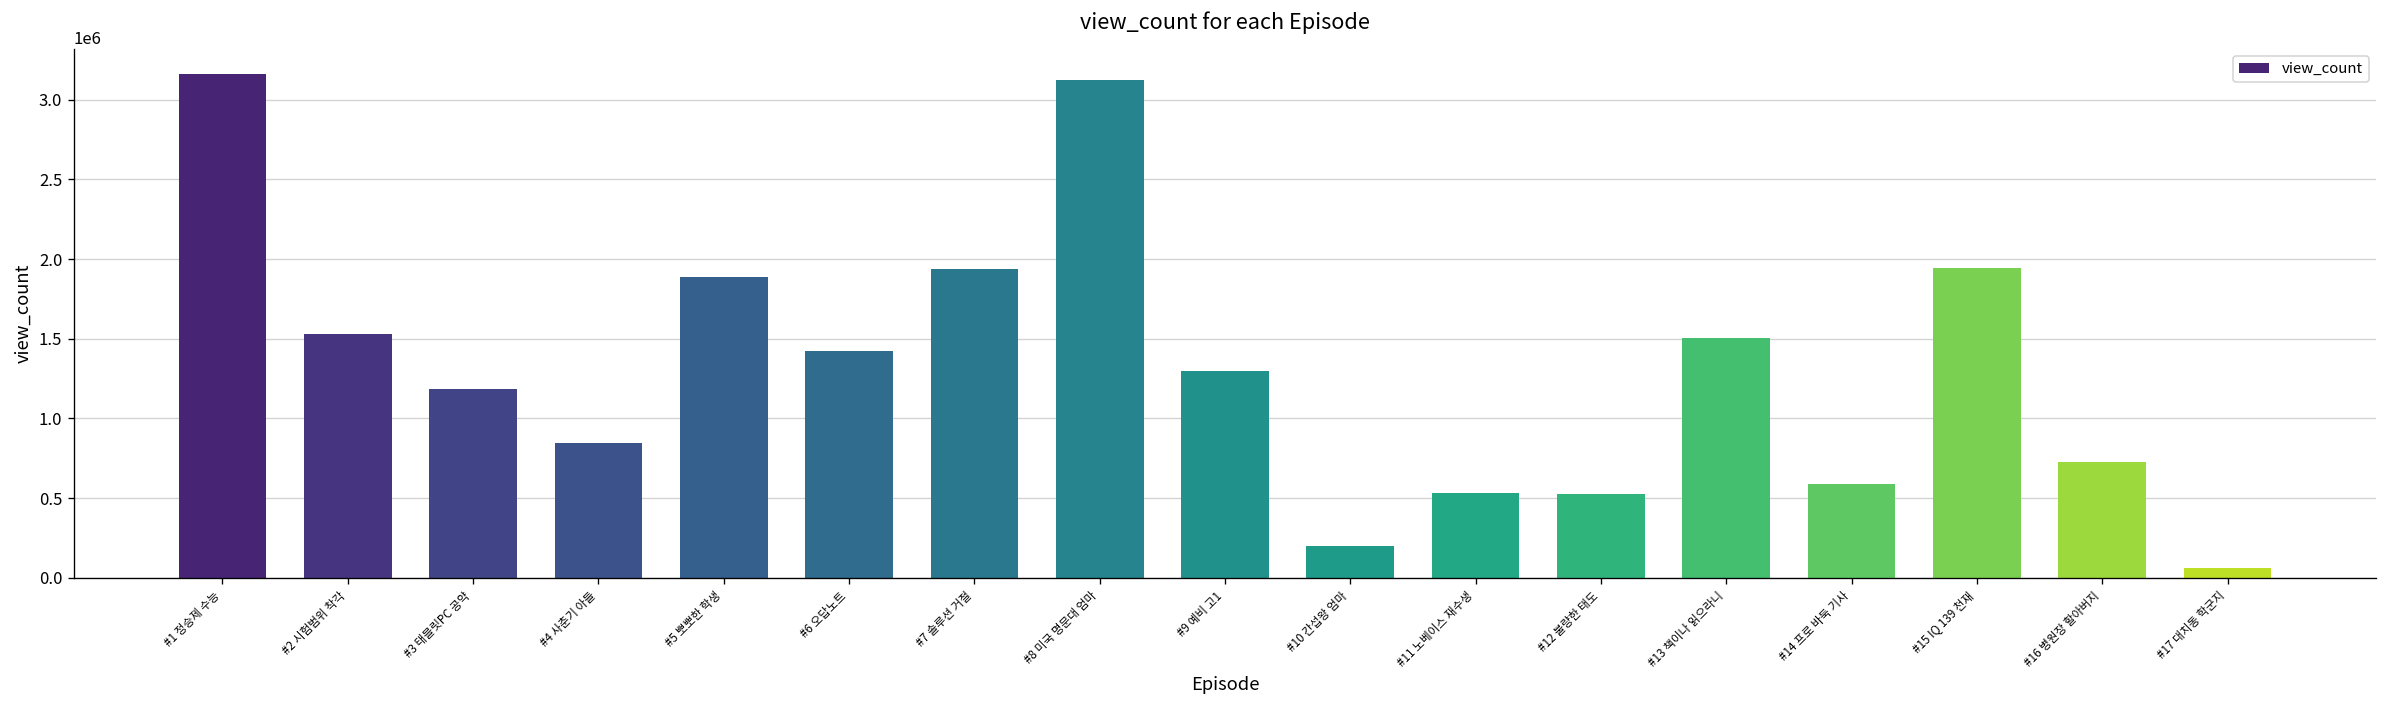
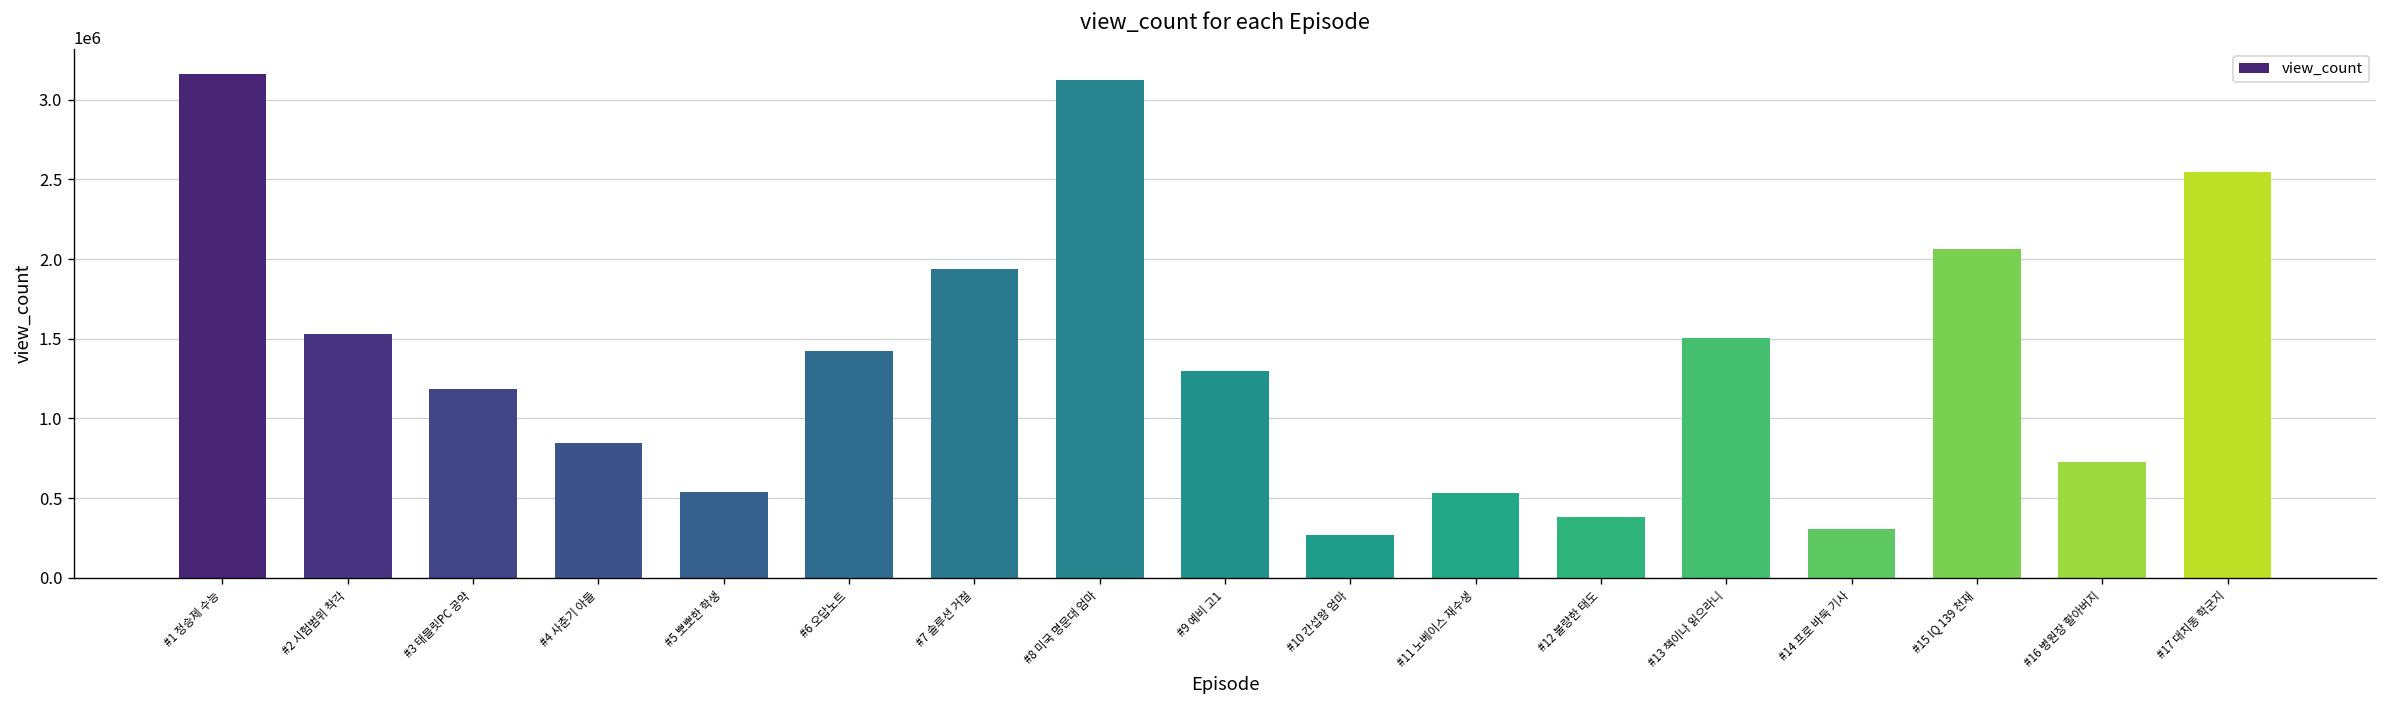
  {
    "#1 정승제 수능": 3160000,
    "#2 시험범위 착각": 1530000,
    "#3 태블릿PC 공약": 1190000,
    "#4 사춘기 아들": 850000,
-   "#5 뽀뽀한 학생": 1890000,
+   "#5 뽀뽀한 학생": 540000,
    "#6 오답노트": 1420000,
    "#7 솔루션 거절": 1940000,
    "#8 미국 명문대 엄마": 3120000,
    "#9 예비 고1": 1300000,
-   "#10 간섭왕 엄마": 200000,
+   "#10 간섭왕 엄마": 270000,
    "#11 노베이스 재수생": 530000,
-   "#12 불량한 태도": 530000,
+   "#12 불량한 태도": 380000,
    "#13 책이나 읽으라니": 1510000,
-   "#14 프로 바둑 기사": 590000,
-   "#15 IQ 139 천재": 1950000,
+   "#14 프로 바둑 기사": 310000,
+   "#15 IQ 139 천재": 2060000,
    "#16 병원장 할아버지": 730000,
-   "#17 대치동 학군지": 60000
+   "#17 대치동 학군지": 2550000
  }
